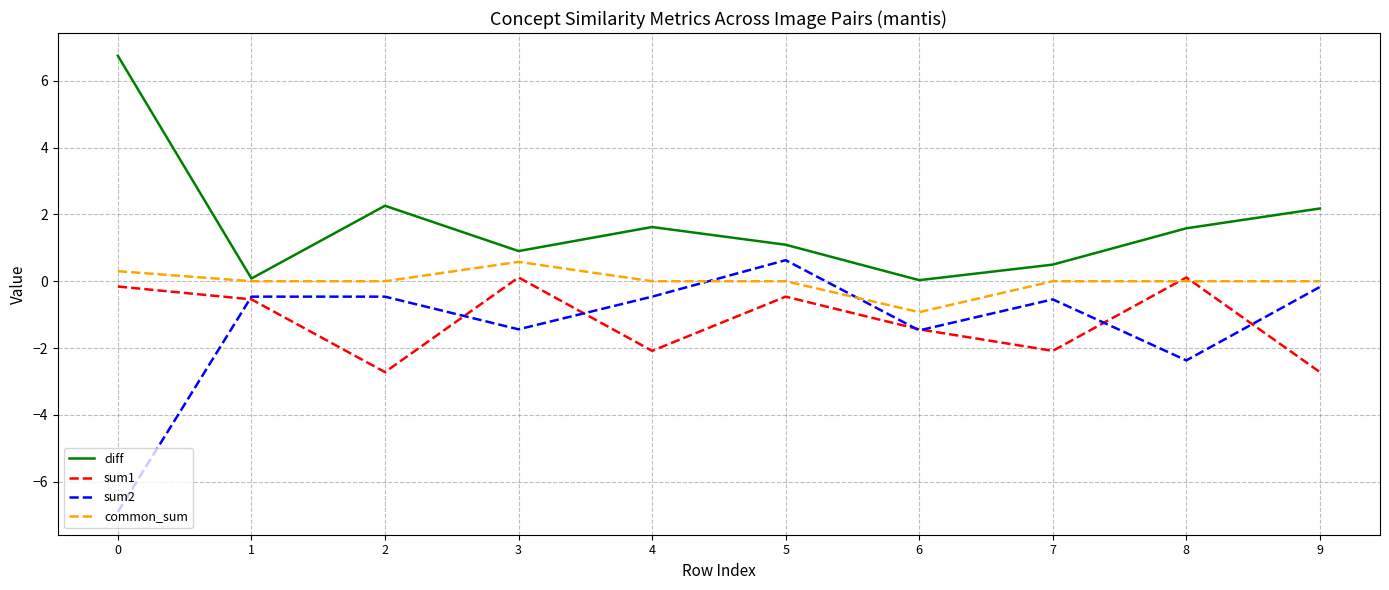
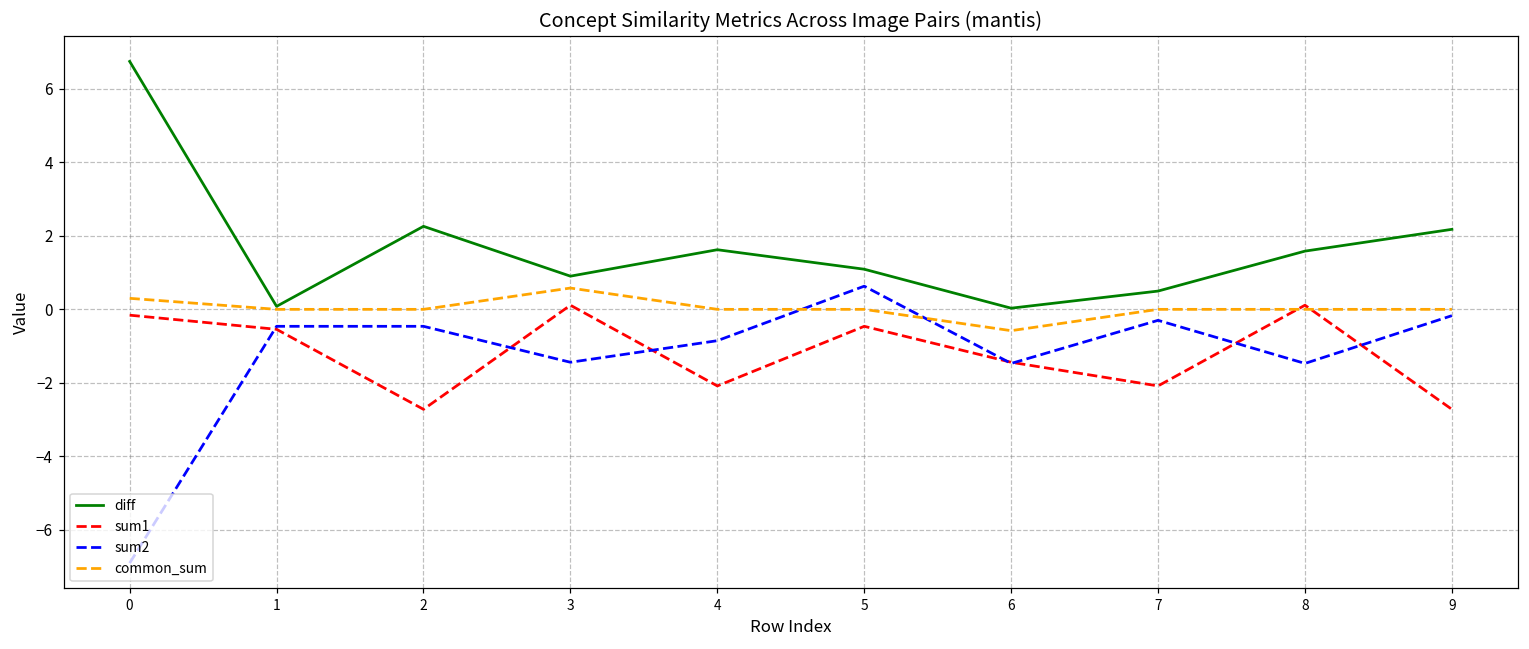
  {
    "diff": {
      "0": 6.7,
      "1": 0.1,
      "2": 2.3,
      "3": 0.9,
      "4": 1.6,
      "5": 1.1,
      "6": 0.0,
      "7": 0.5,
      "8": 1.6,
      "9": 2.2
    },
    "sum1": {
      "0": -0.2,
      "1": -0.5,
      "2": -2.7,
      "3": 0.1,
      "4": -2.1,
      "5": -0.5,
      "7": -2.1,
      "8": 0.1,
      "9": -2.7
    },
    "sum2": {
      "1": -0.5,
      "2": -0.5,
      "3": -1.4,
-     "4": -0.5,
+     "4": -0.9,
      "5": 0.6,
-     "7": -0.5,
-     "8": -2.4,
+     "7": -0.3,
+     "8": -1.5,
      "9": -0.2
    },
    "common_sum": {
      "0": 0.3,
      "1": 0.0,
      "2": 0.0,
      "3": 0.6,
      "4": 0.0,
      "5": 0.0,
-     "6": -0.9,
+     "6": -0.6,
      "7": 0.0,
      "8": 0.0,
      "9": 0.0
    }
  }
